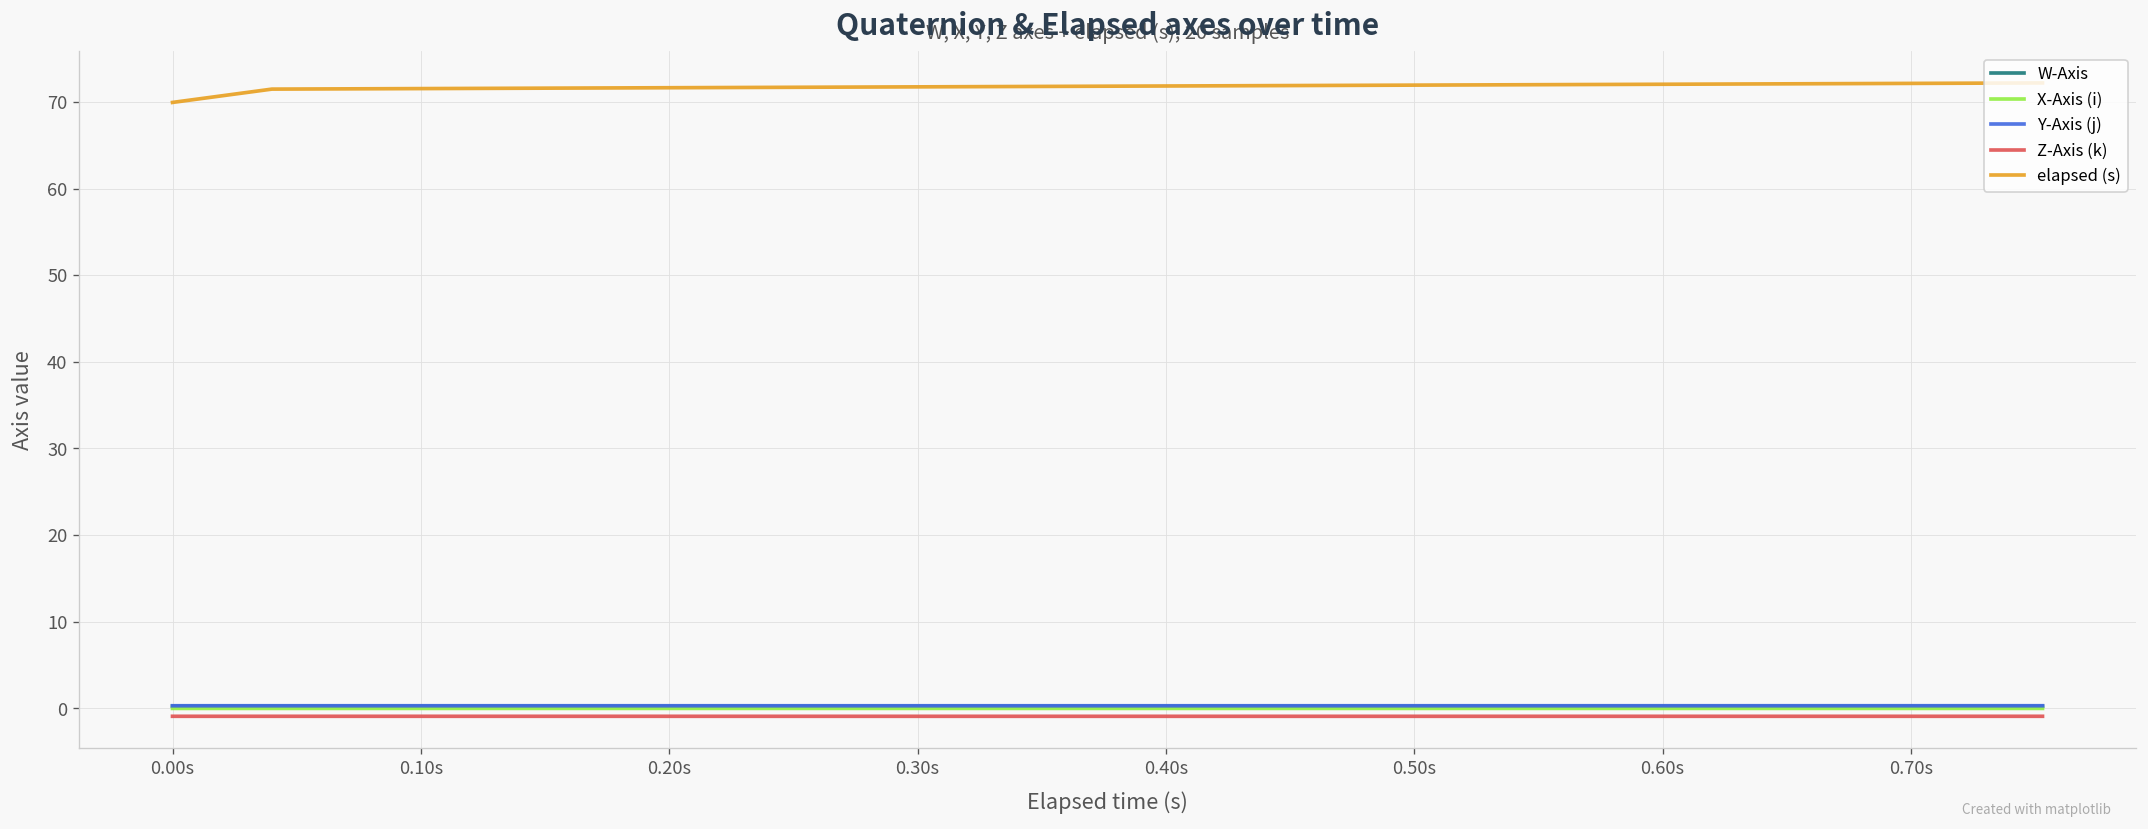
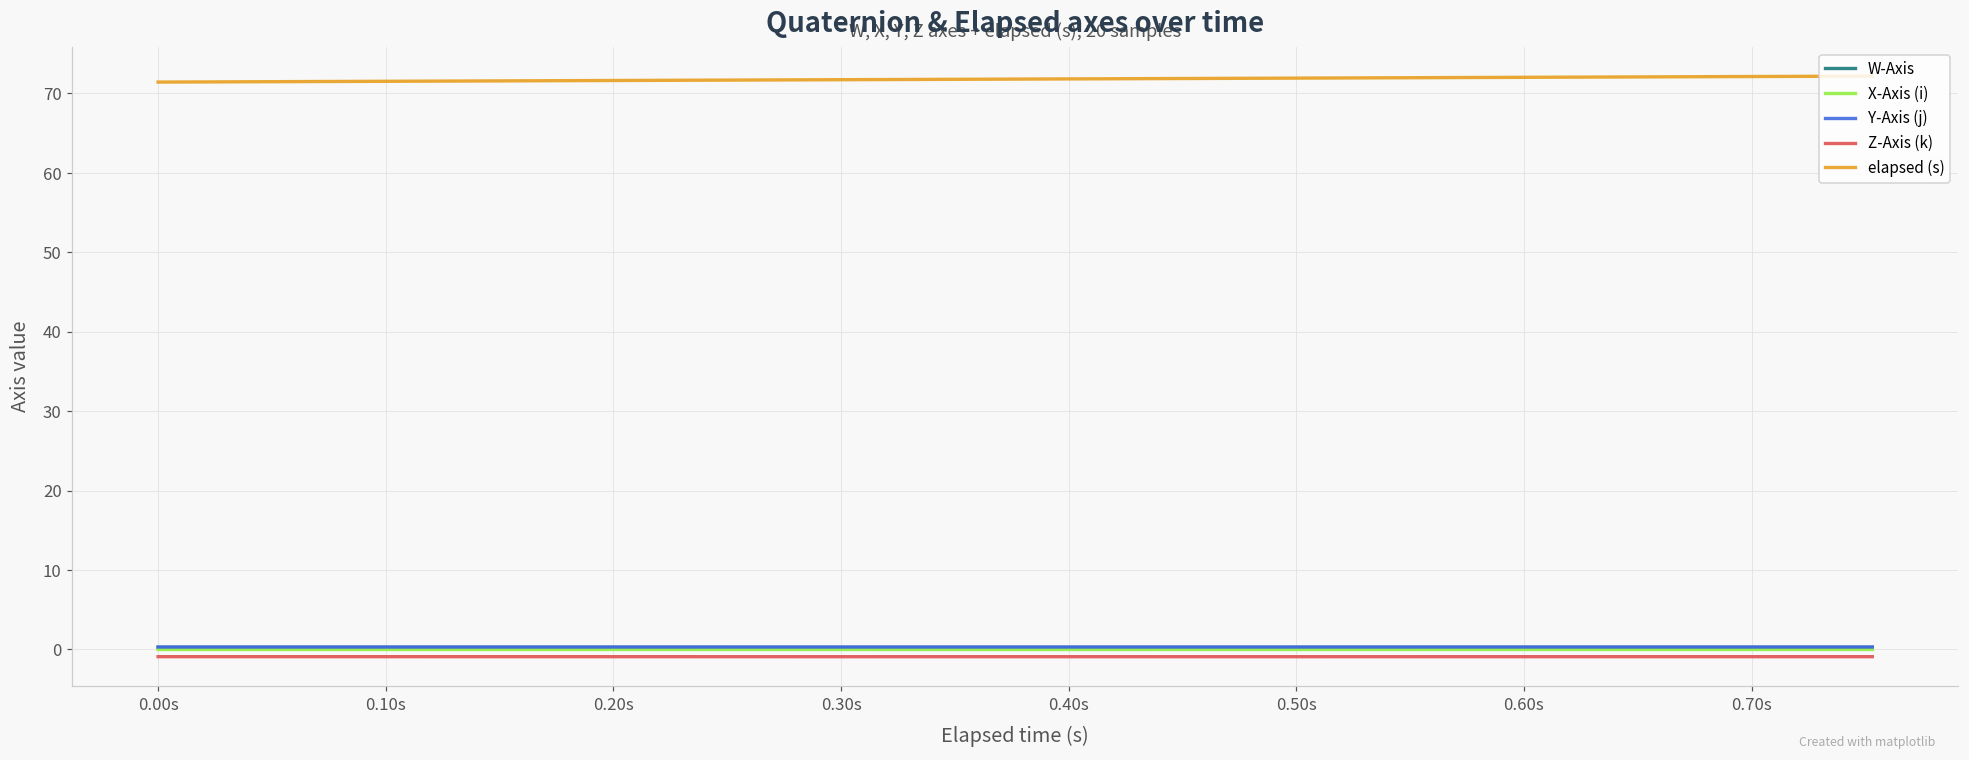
  {
    "Z-Axis (k)": {
      "0.00s": -1
    },
    "elapsed (s)": {
-     "0.00s": 70
+     "0.00s": 71
    }
  }
